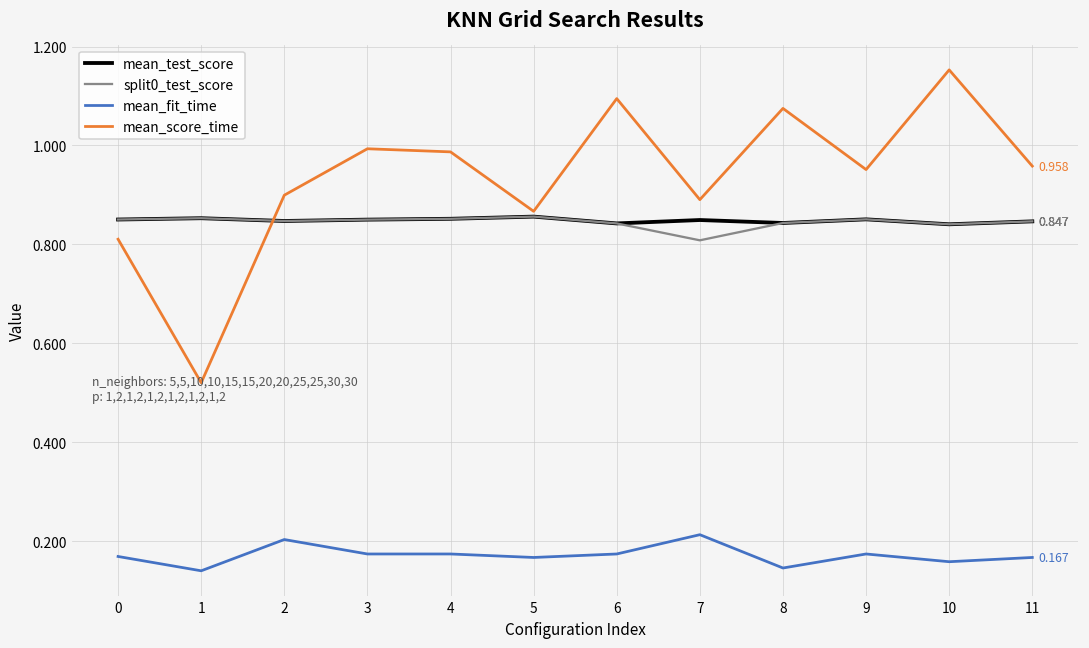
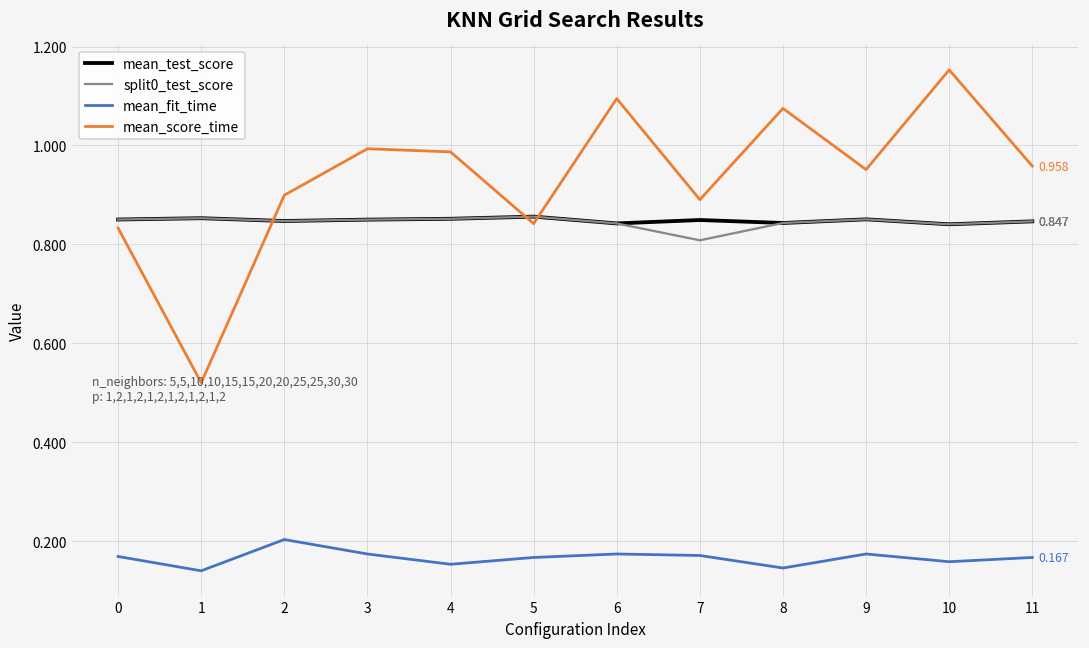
  {
    "mean_test_score": {
      "7": 0.85
    },
    "split0_test_score": {
      "7": 0.81
    },
    "mean_fit_time": {
      "0": 0.17,
      "1": 0.14,
      "2": 0.20,
      "3": 0.17,
-     "4": 0.17,
+     "4": 0.15,
      "5": 0.17,
      "6": 0.17,
-     "7": 0.21,
+     "7": 0.17,
      "8": 0.15,
      "9": 0.17,
      "10": 0.16
    },
    "mean_score_time": {
-     "0": 0.81,
+     "0": 0.83,
      "2": 0.90,
      "3": 0.99,
      "4": 0.99,
-     "5": 0.87,
+     "5": 0.84,
      "6": 1.09,
      "7": 0.89,
      "8": 1.08,
      "9": 0.95,
      "10": 1.15
    }
  }
